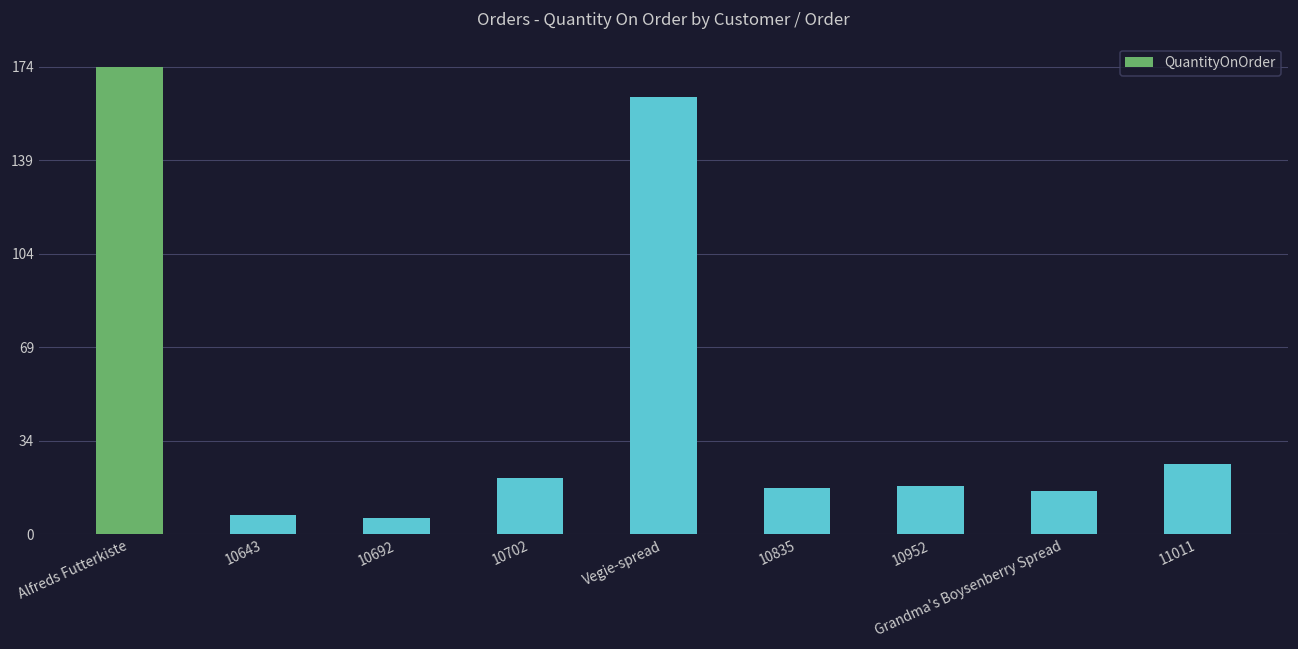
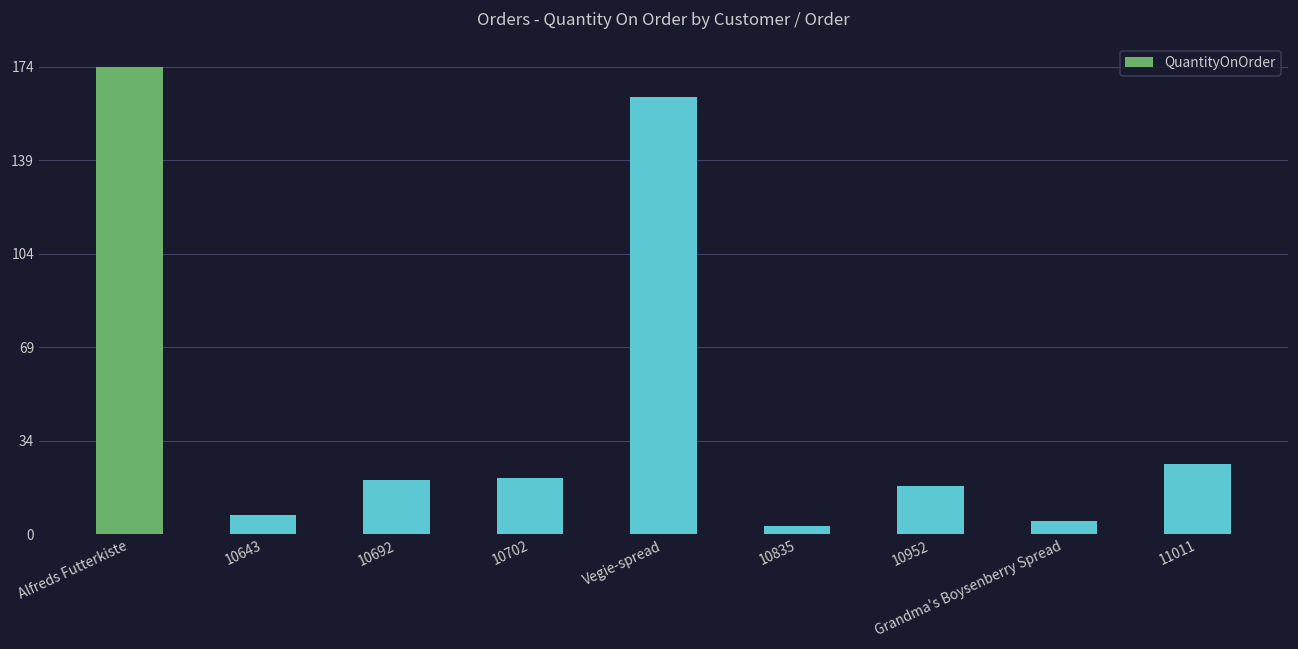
  {
    "Alfreds Futterkiste": 174,
    "10643": 7,
-   "10692": 6,
+   "10692": 20,
    "10702": 21,
    "Vegie-spread": 163,
-   "10835": 17,
+   "10835": 3,
    "10952": 18,
-   "Grandma's Boysenberry Spread": 16,
+   "Grandma's Boysenberry Spread": 5,
    "11011": 26
  }
